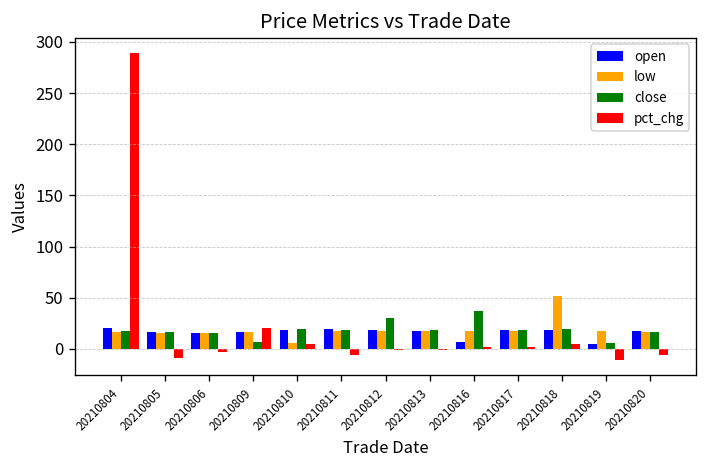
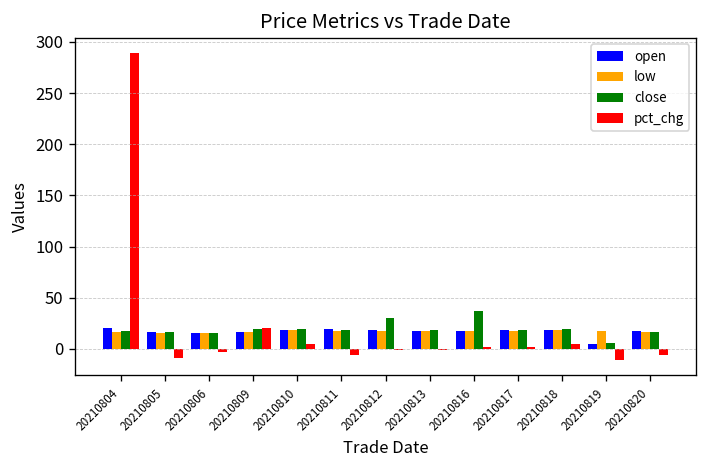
  {
    "open": {
      "20210804": 20,
      "20210805": 20,
      "20210806": 20,
      "20210809": 20,
      "20210810": 20,
      "20210811": 20,
      "20210812": 20,
      "20210813": 20,
-     "20210816": 10,
+     "20210816": 20,
      "20210817": 20,
      "20210818": 20,
      "20210819": 0,
      "20210820": 20
    },
    "low": {
      "20210804": 20,
      "20210805": 20,
      "20210806": 20,
      "20210809": 20,
-     "20210810": 10,
+     "20210810": 20,
      "20210811": 20,
      "20210812": 20,
      "20210813": 20,
      "20210816": 20,
      "20210817": 20,
-     "20210818": 50,
+     "20210818": 20,
      "20210819": 20,
      "20210820": 20
    },
    "close": {
      "20210804": 20,
      "20210805": 20,
      "20210806": 20,
-     "20210809": 10,
+     "20210809": 20,
      "20210810": 20,
      "20210811": 20,
      "20210812": 30,
      "20210813": 20,
      "20210816": 40,
      "20210817": 20,
      "20210818": 20,
      "20210819": 10,
      "20210820": 20
    },
    "pct_chg": {
      "20210804": 290,
      "20210805": -10,
      "20210809": 20,
      "20210810": 0,
      "20210811": -10,
      "20210818": 0,
      "20210819": -10,
      "20210820": -10
    }
  }
